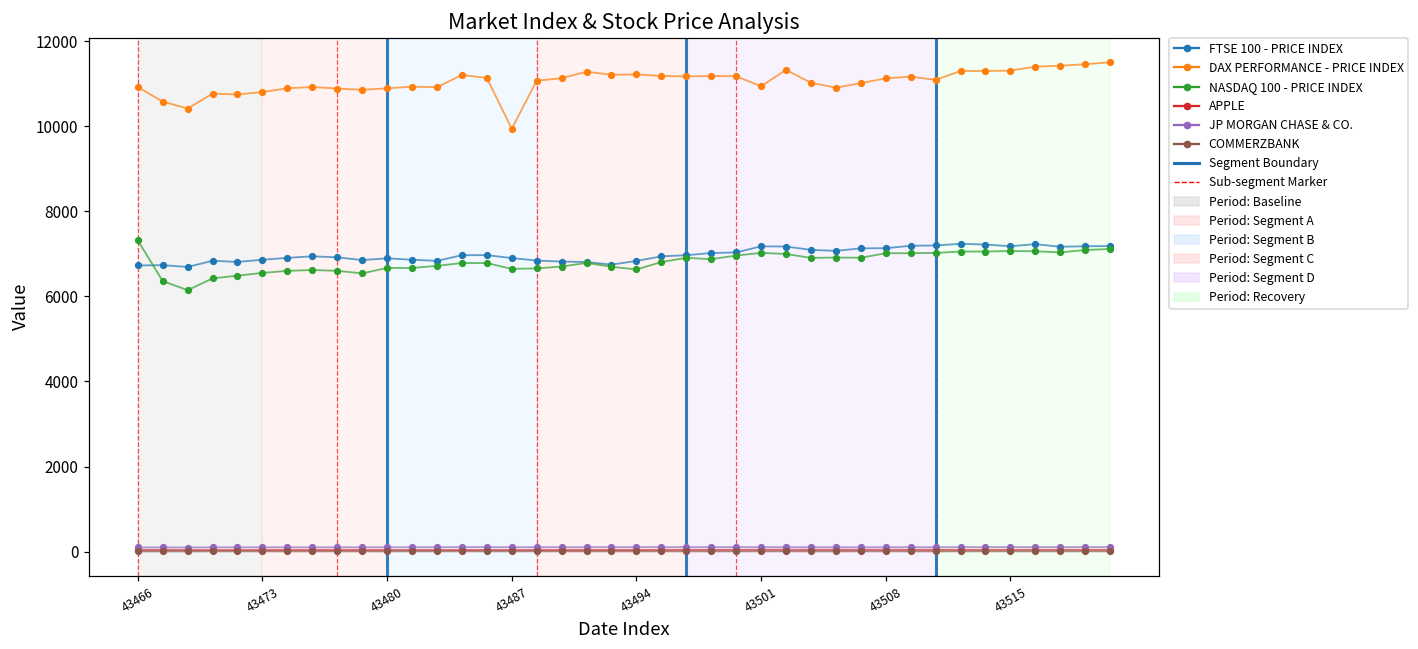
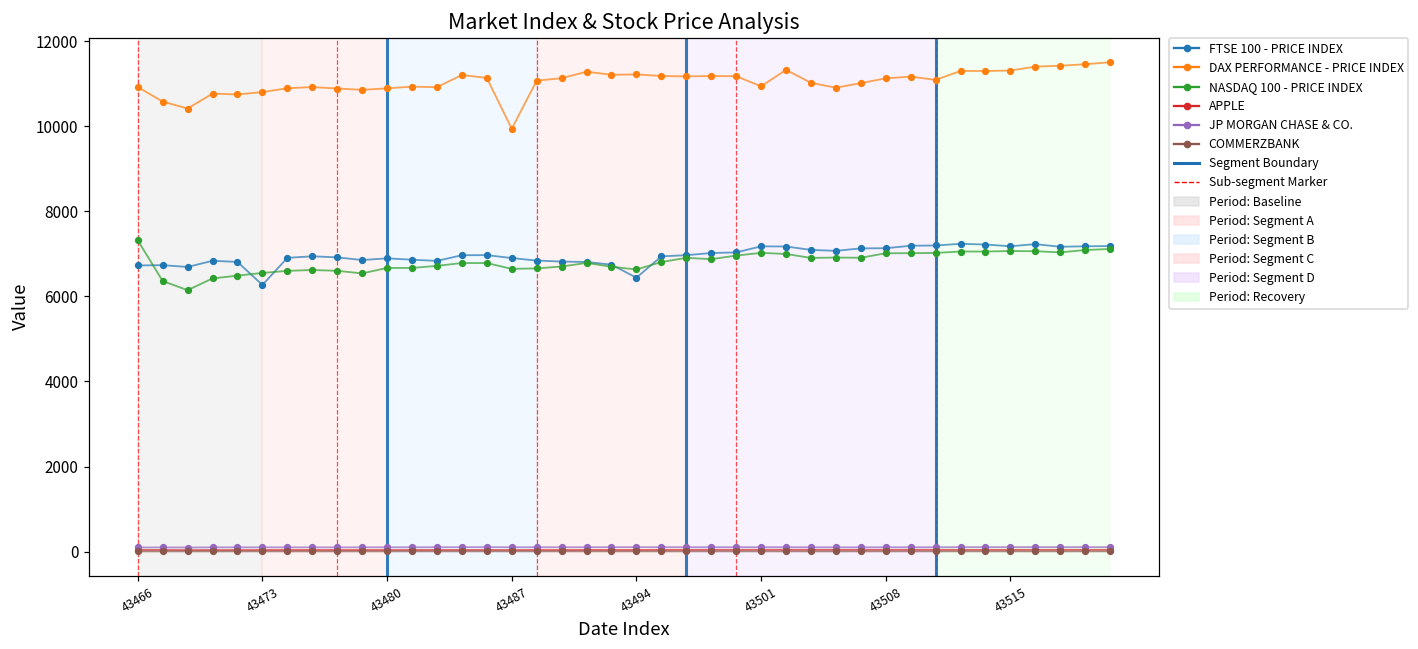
  {
    "FTSE 100 - PRICE INDEX": {
      "43466": 6700,
-     "43473": 6900,
+     "43473": 6300,
      "43480": 6900,
      "43487": 6900,
-     "43494": 6800,
+     "43494": 6400,
      "43501": 7200,
      "43508": 7100,
      "43515": 7200
    },
    "DAX PERFORMANCE - PRICE INDEX": {
      "43466": 10900,
      "43473": 10800,
      "43480": 10900,
      "43487": 9900,
      "43494": 11200,
      "43501": 10900,
      "43508": 11100,
      "43515": 11300
    },
    "NASDAQ 100 - PRICE INDEX": {
      "43466": 7300,
      "43473": 6600,
      "43480": 6700,
      "43487": 6600,
      "43494": 6600,
      "43501": 7000,
      "43508": 7000,
      "43515": 7100
    }
  }
